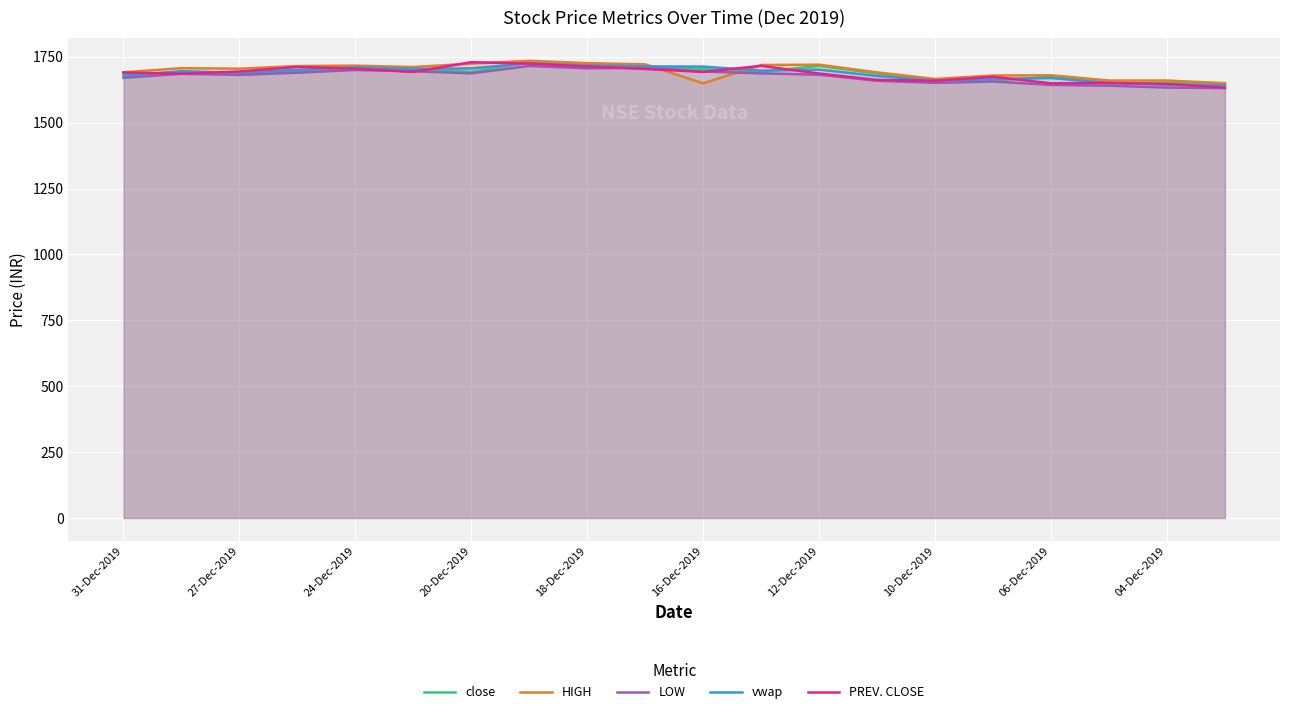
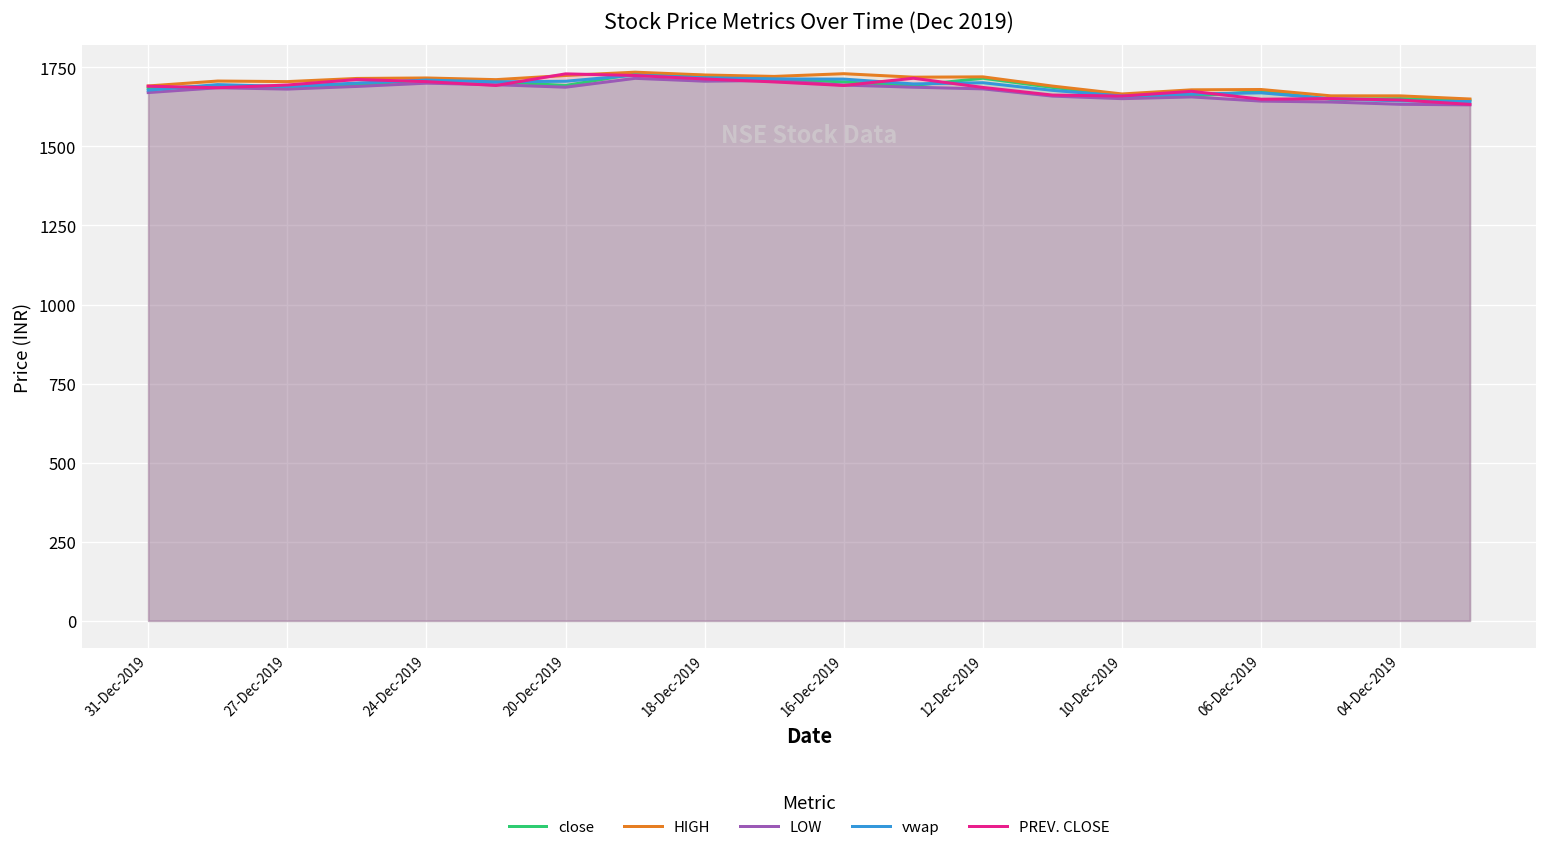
  {
    "HIGH": {
      "27-Dec-2019": 1710,
-     "16-Dec-2019": 1650
+     "16-Dec-2019": 1730
    },
    "LOW": {
      "04-Dec-2019": 1630
    },
    "vwap": {
      "20-Dec-2019": 1710,
      "12-Dec-2019": 1700
    }
  }
